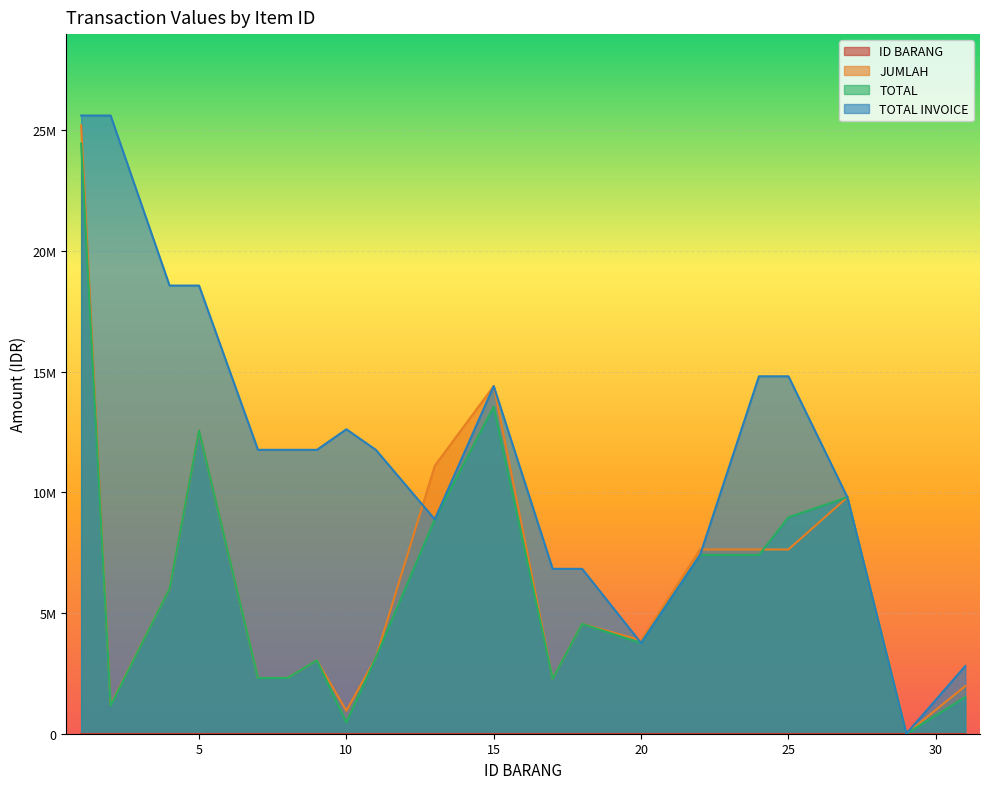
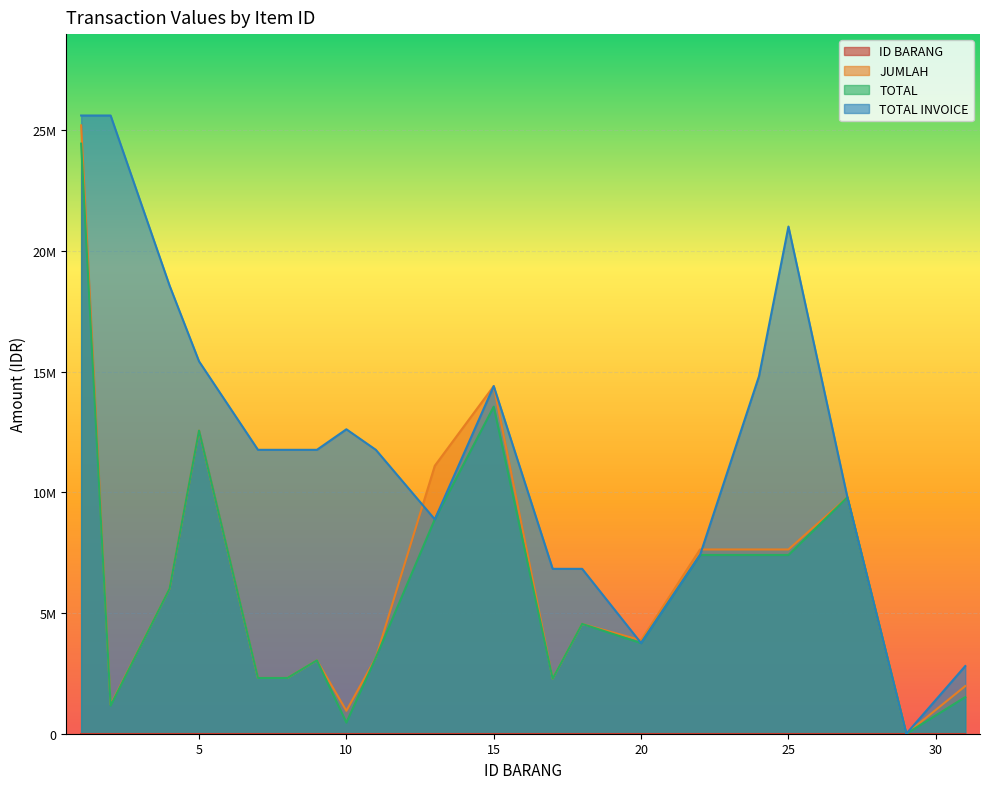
  {
    "ID BARANG": {
      "5": 0,
      "10": 0,
      "15": 0,
      "20": 0,
      "25": 0
    },
    "JUMLAH": {
      "10": 1000000,
      "20": 3900000,
      "25": 7600000
    },
    "TOTAL": {
      "10": 500000,
      "15": 13500000,
-     "25": 9000000
+     "25": 7400000
    },
    "TOTAL INVOICE": {
-     "5": 18600000,
+     "5": 15400000,
      "10": 12600000,
-     "25": 14800000
+     "25": 21000000
    }
  }
